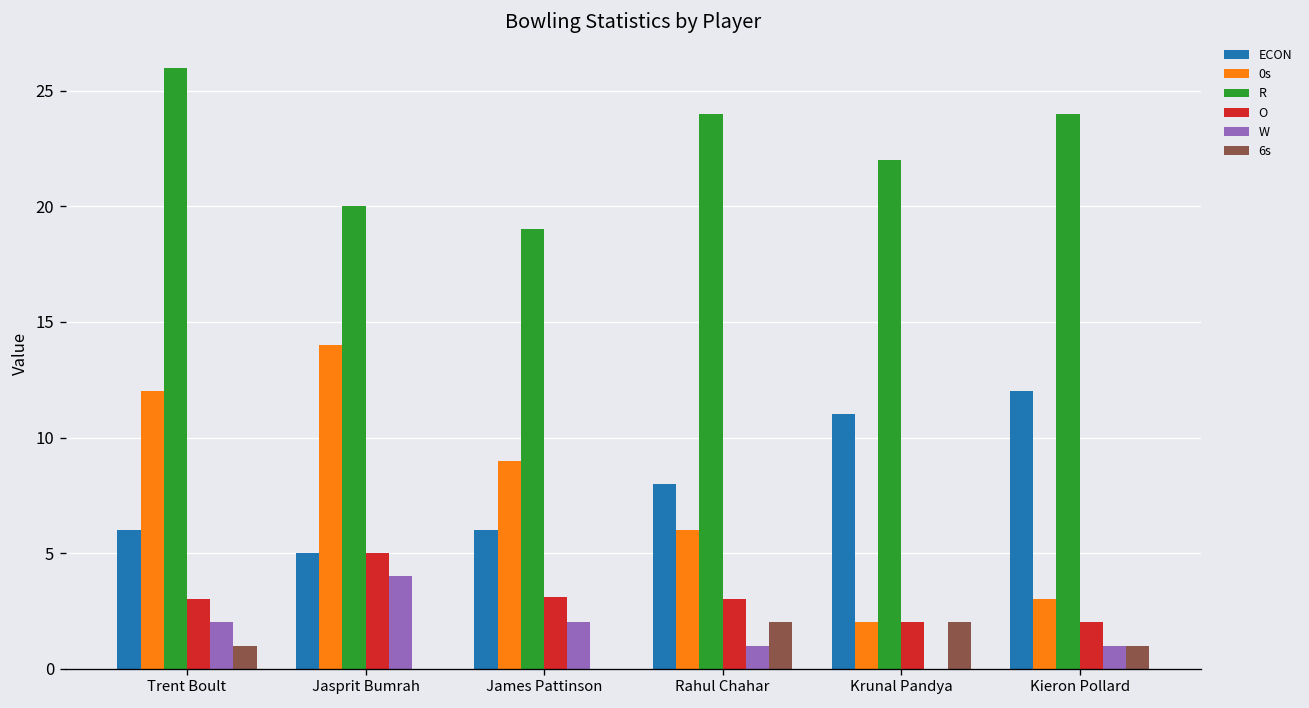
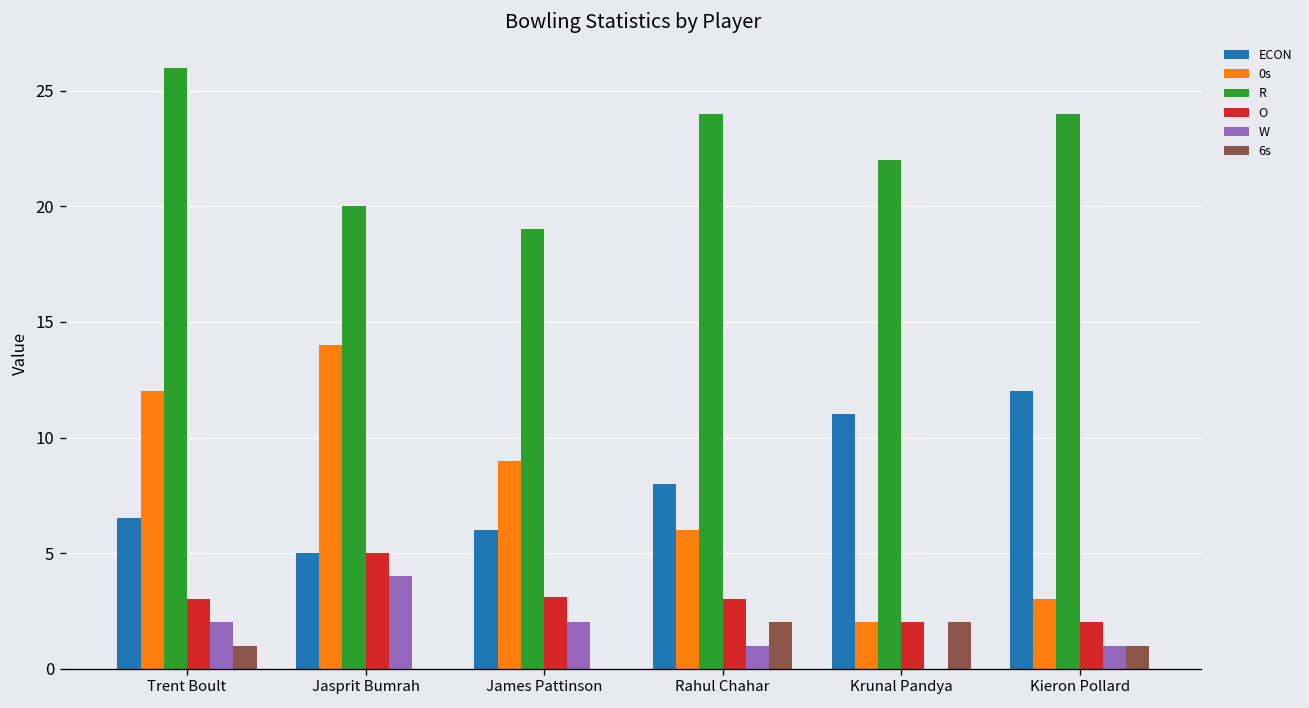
  {
    "ECON": {
-     "Trent Boult": 6.0,
+     "Trent Boult": 6.5,
      "Jasprit Bumrah": 5.0,
      "James Pattinson": 6.0,
      "Rahul Chahar": 8.0,
      "Krunal Pandya": 11.0,
      "Kieron Pollard": 12.0
    },
    "0s": {
      "Trent Boult": 12.0,
      "Jasprit Bumrah": 14.0,
      "James Pattinson": 9.0,
      "Rahul Chahar": 6.0,
      "Krunal Pandya": 2.0,
      "Kieron Pollard": 3.0
    },
    "R": {
      "Trent Boult": 26.0,
      "Jasprit Bumrah": 20.0,
      "James Pattinson": 19.0,
      "Rahul Chahar": 24.0,
      "Krunal Pandya": 22.0,
      "Kieron Pollard": 24.0
    },
    "O": {
      "Trent Boult": 3.0,
      "Jasprit Bumrah": 5.0,
      "James Pattinson": 3.1,
      "Rahul Chahar": 3.0,
      "Krunal Pandya": 2.0,
      "Kieron Pollard": 2.0
    },
    "W": {
      "Trent Boult": 2.0,
      "Jasprit Bumrah": 4.0,
      "James Pattinson": 2.0,
      "Rahul Chahar": 1.0,
      "Krunal Pandya": 0.0,
      "Kieron Pollard": 1.0
    },
    "6s": {
      "Trent Boult": 1.0,
      "Jasprit Bumrah": 0.0,
      "James Pattinson": 0.0,
      "Rahul Chahar": 2.0,
      "Krunal Pandya": 2.0,
      "Kieron Pollard": 1.0
    }
  }
